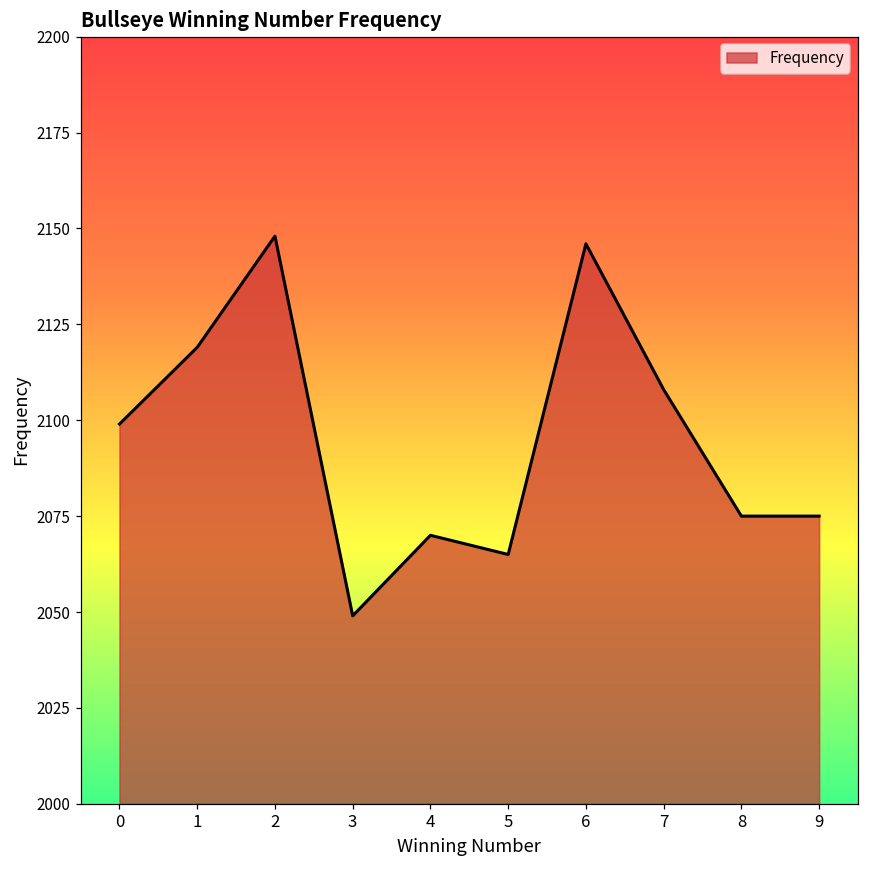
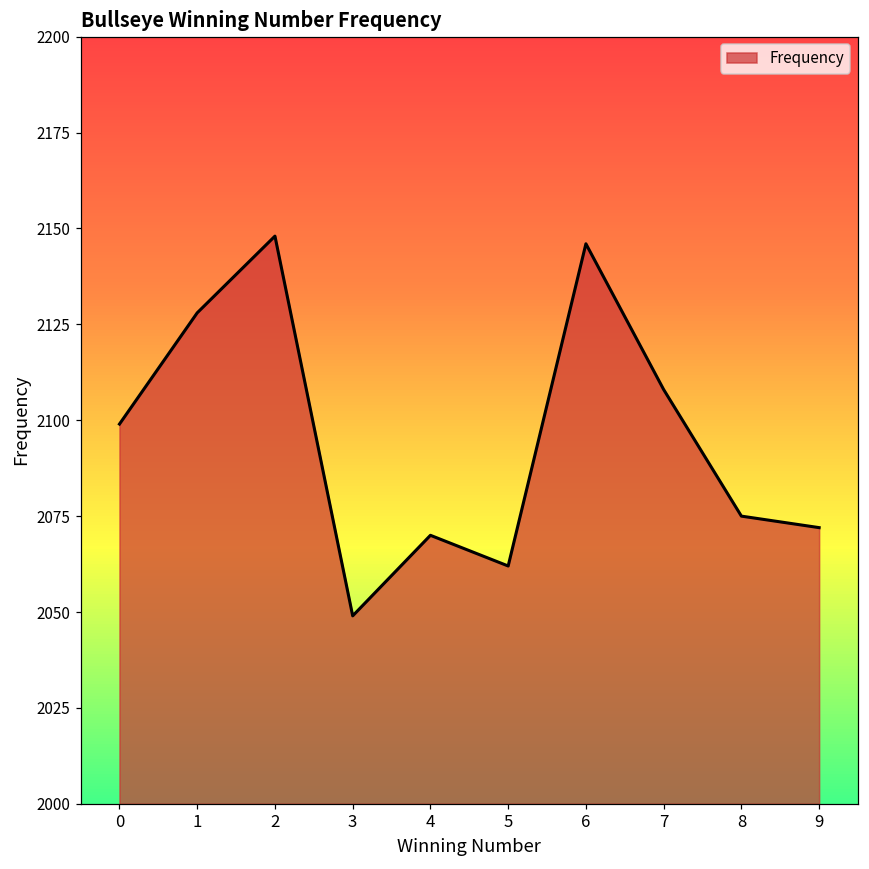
  {
    "0": 2099,
-   "1": 2119,
+   "1": 2128,
    "2": 2148,
    "3": 2049,
    "4": 2070,
-   "5": 2065,
+   "5": 2062,
    "6": 2146,
    "7": 2108,
    "8": 2075,
-   "9": 2075
+   "9": 2072
  }
